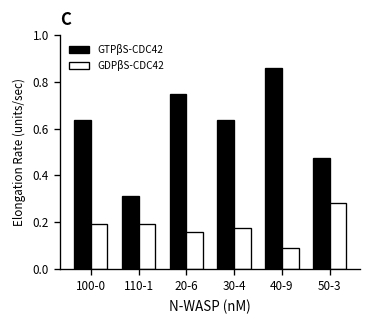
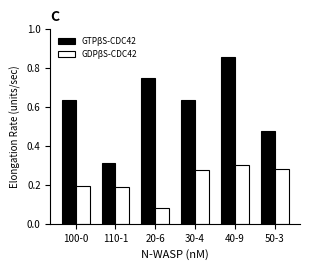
  {
    "GTPβS-CDC42": {
      "100-0": 0.64,
      "110-1": 0.31,
      "20-6": 0.75,
      "30-4": 0.64,
      "40-9": 0.86,
      "50-3": 0.48
    },
    "GDPβS-CDC42": {
      "100-0": 0.19,
      "110-1": 0.19,
-     "20-6": 0.16,
-     "30-4": 0.18,
-     "40-9": 0.09,
+     "20-6": 0.08,
+     "30-4": 0.28,
+     "40-9": 0.30,
      "50-3": 0.28
    }
  }
